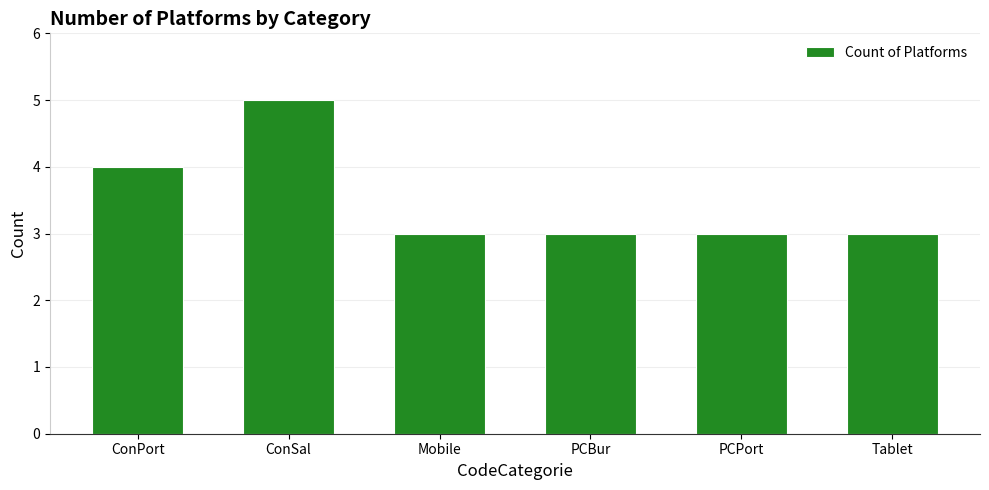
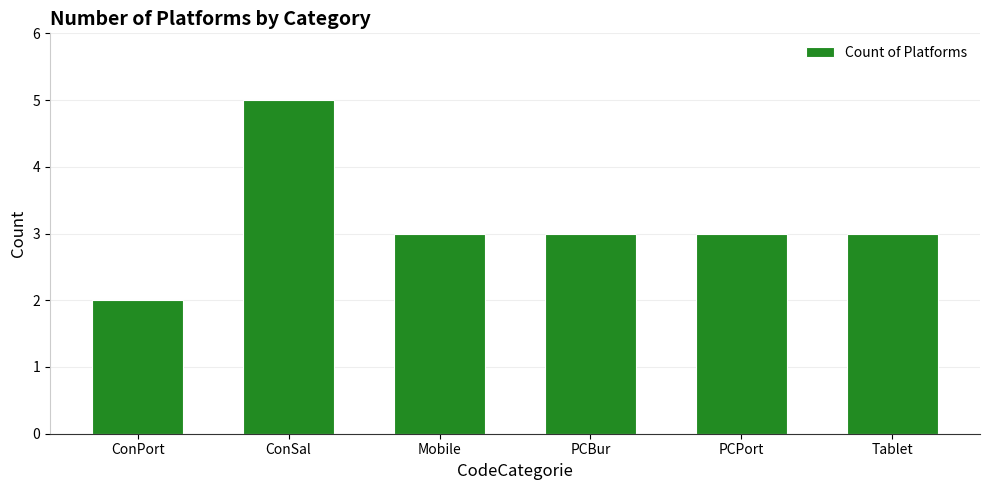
  {
-   "ConPort": 4,
+   "ConPort": 2,
    "ConSal": 5,
    "Mobile": 3,
    "PCBur": 3,
    "PCPort": 3,
    "Tablet": 3
  }
